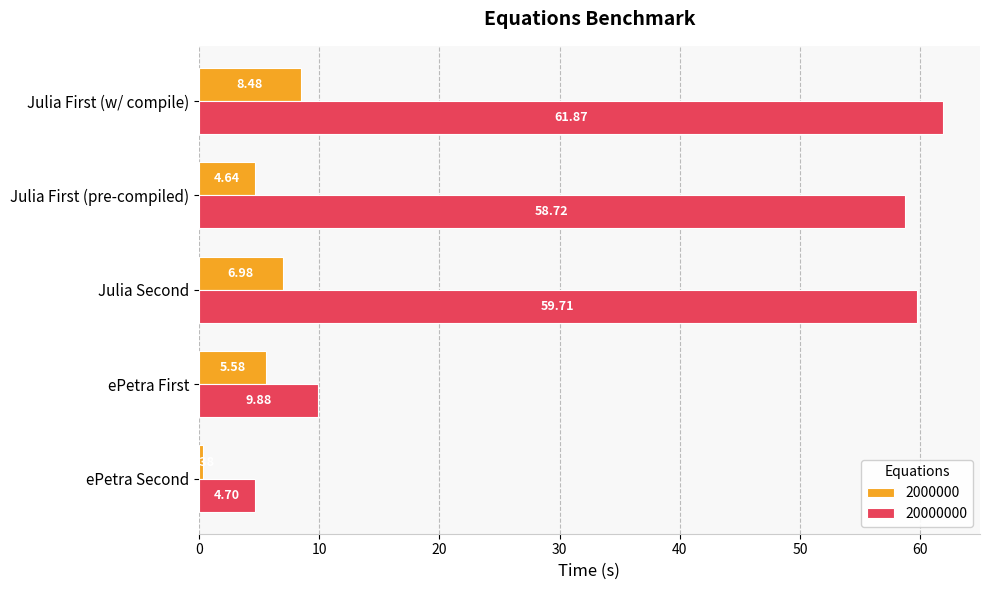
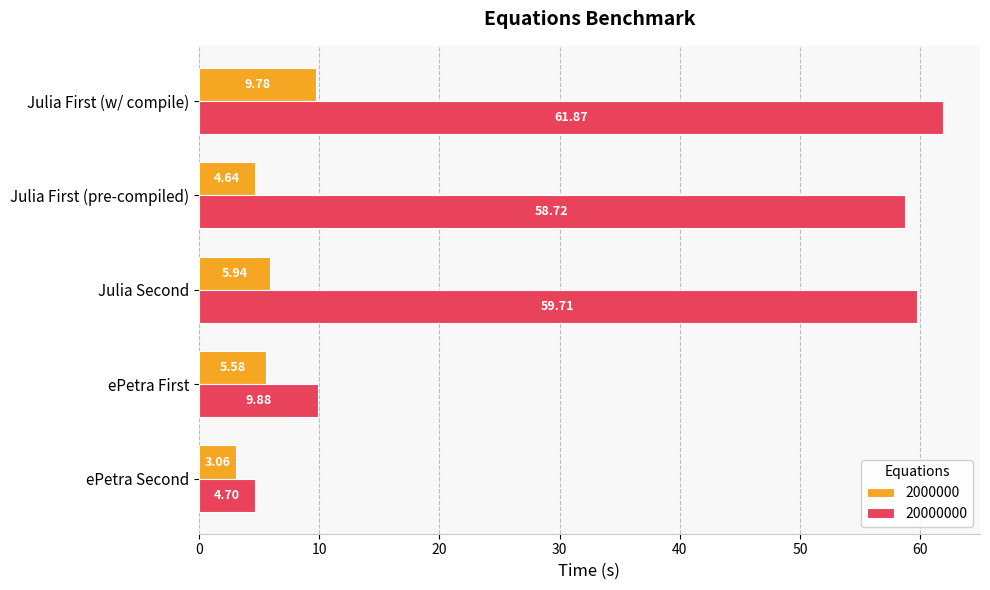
  {
    "2000000": {
-     "Julia First (w/ compile)": 8.48,
+     "Julia First (w/ compile)": 9.78,
      "Julia First (pre-compiled)": 4.64,
-     "Julia Second": 6.98,
+     "Julia Second": 5.94,
      "ePetra First": 5.58,
-     "ePetra Second": 0.4
+     "ePetra Second": 3.1
    },
    "20000000": {
      "Julia First (w/ compile)": 61.87,
      "Julia First (pre-compiled)": 58.72,
      "Julia Second": 59.71,
      "ePetra First": 9.88,
      "ePetra Second": 4.70
    }
  }
